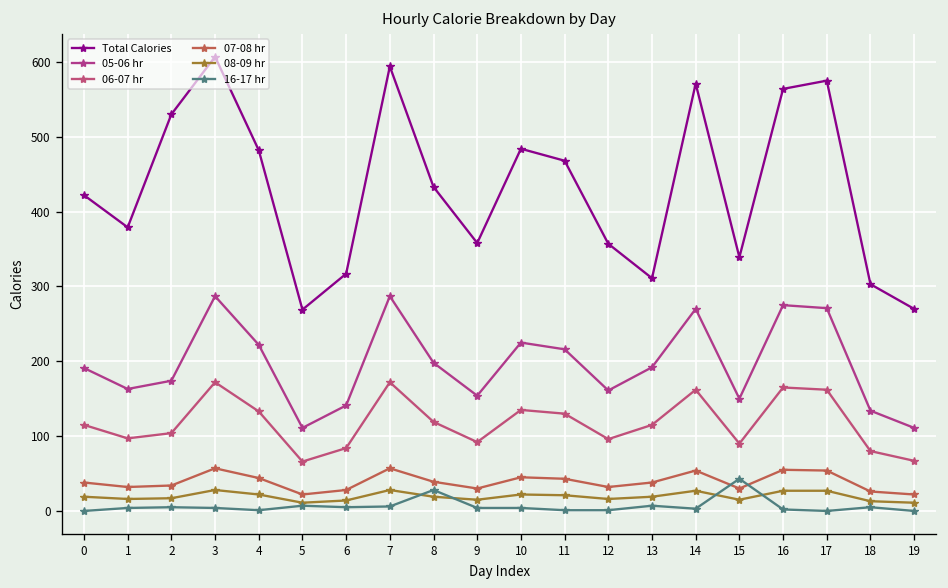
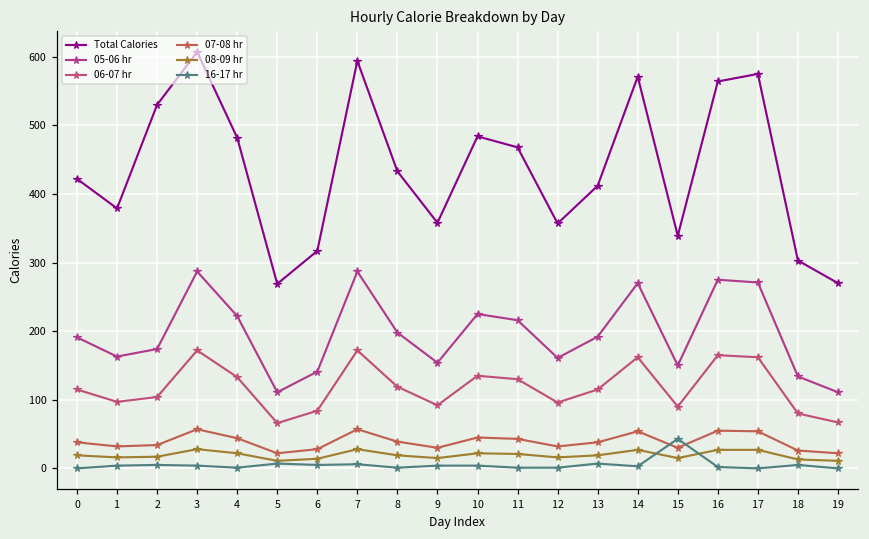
  {
    "Total Calories": {
      "0": 420,
      "1": 380,
      "2": 530,
      "4": 480,
      "5": 270,
      "6": 320,
      "7": 590,
      "8": 430,
      "9": 360,
      "10": 480,
      "11": 470,
      "12": 360,
-     "13": 310,
+     "13": 410,
      "14": 570,
      "15": 340,
      "16": 560,
      "17": 580,
      "18": 300,
      "19": 270
    },
    "16-17 hr": {
      "0": 0,
      "1": 0,
      "2": 10,
      "3": 0,
      "4": 0,
      "6": 10,
      "7": 10,
-     "8": 30,
+     "8": 0,
      "9": 0,
      "10": 0,
      "11": 0,
      "12": 0,
      "13": 10,
      "14": 0,
      "15": 40,
      "16": 0,
      "17": 0,
      "18": 10,
      "19": 0
    }
  }
